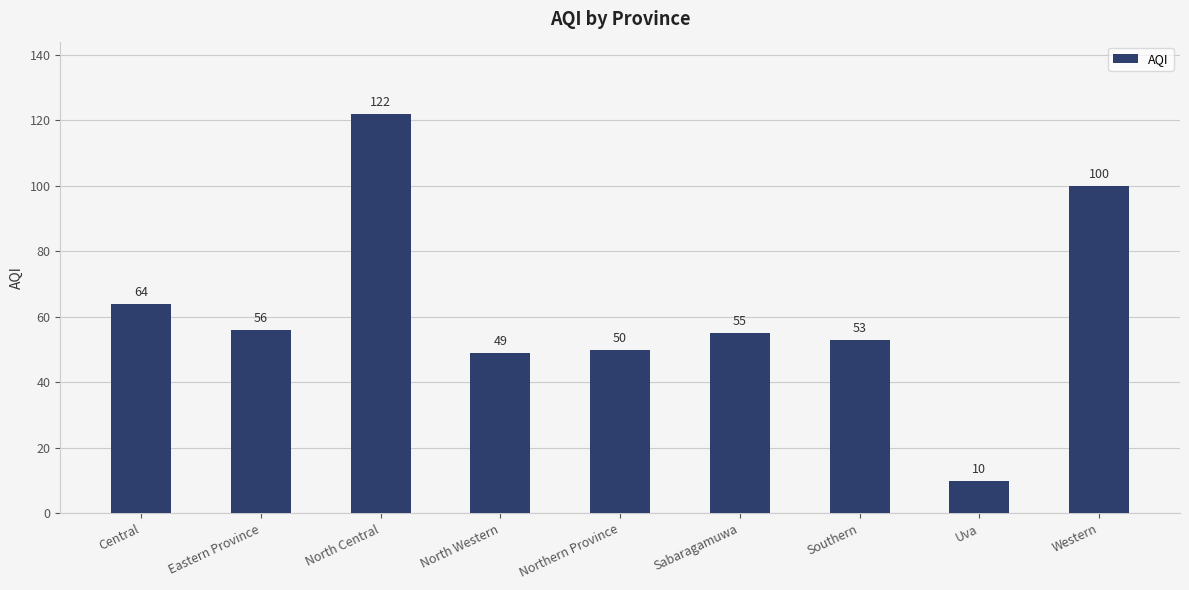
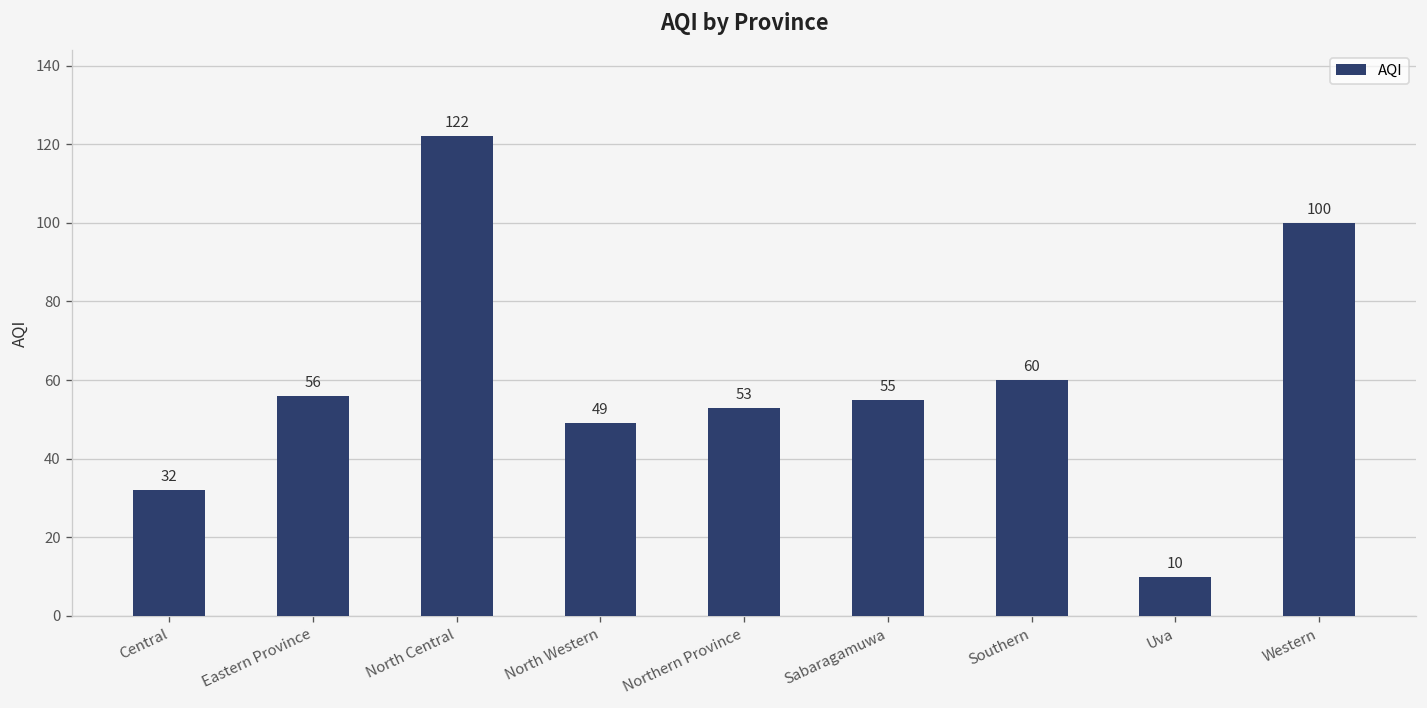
  {
-   "Central": 64,
+   "Central": 32,
    "Eastern Province": 56,
    "North Central": 122,
    "North Western": 49,
-   "Northern Province": 50,
+   "Northern Province": 53,
    "Sabaragamuwa": 55,
-   "Southern": 53,
+   "Southern": 60,
    "Uva": 10,
    "Western": 100
  }
